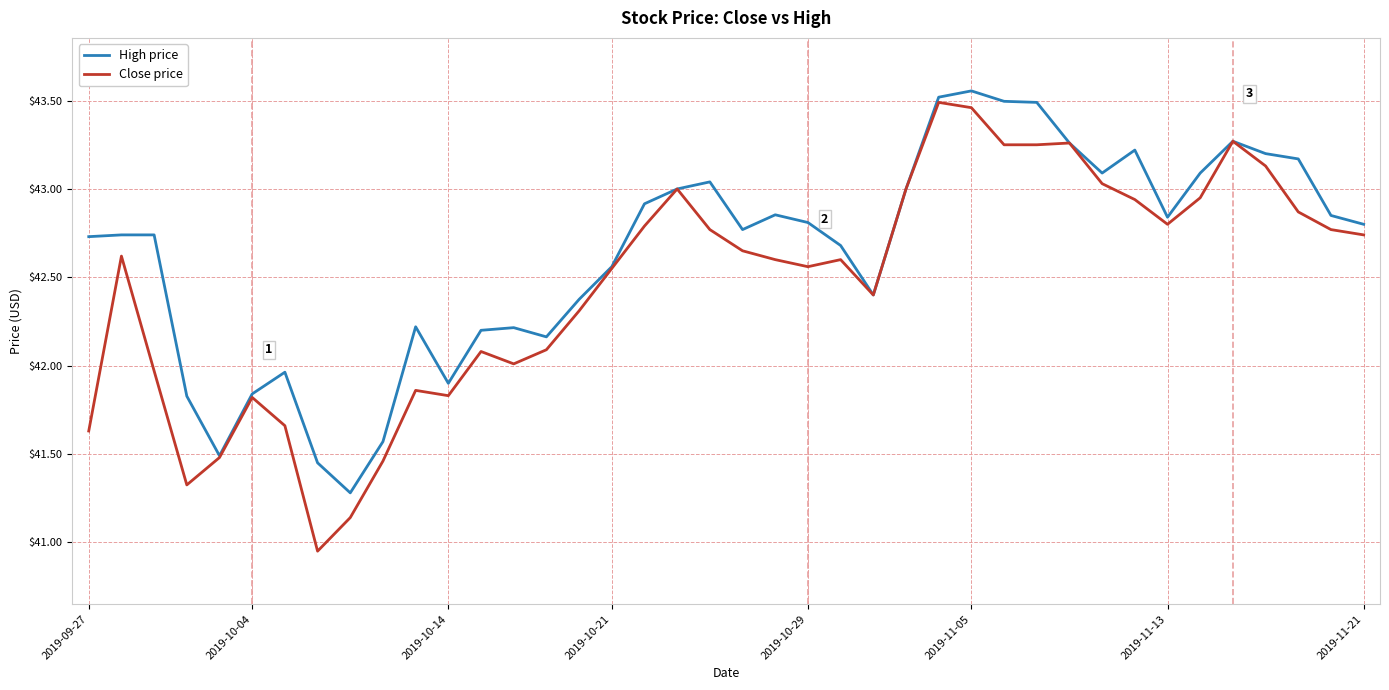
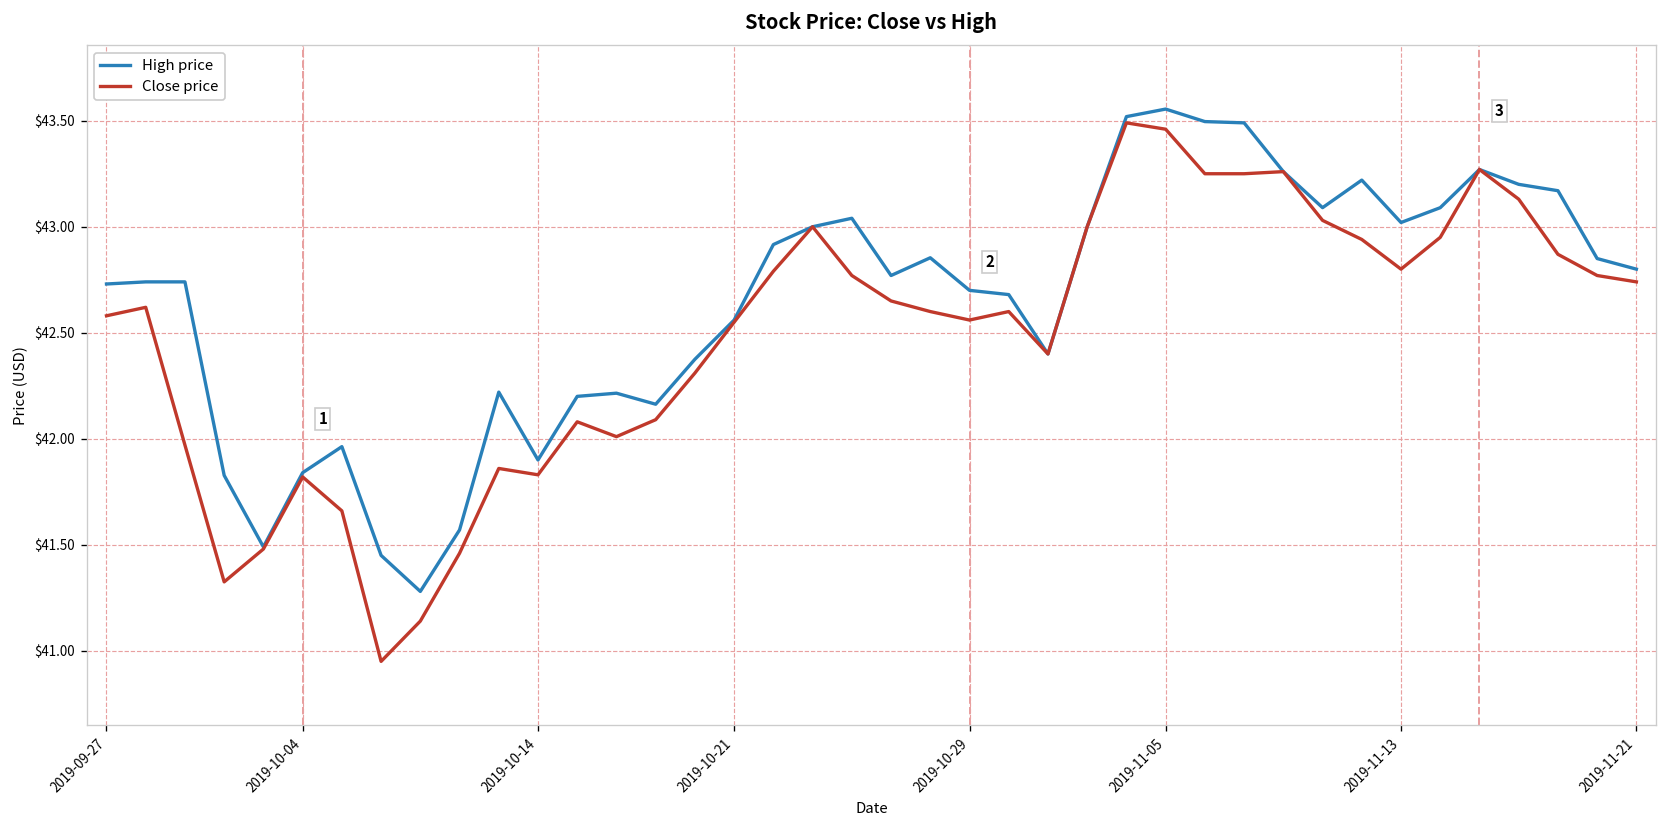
  {
    "High price": {
      "2019-09-27": "$42.73",
      "2019-10-04": "$41.84",
      "2019-10-14": "$41.90",
-     "2019-10-29": "$42.81",
+     "2019-10-29": "$42.70",
      "2019-11-05": "$43.56",
-     "2019-11-13": "$42.84",
+     "2019-11-13": "$43.02",
      "2019-11-21": "$42.80"
    },
    "Close price": {
-     "2019-09-27": "$41.63",
+     "2019-09-27": "$42.58",
      "2019-10-04": "$41.82",
      "2019-10-14": "$41.83",
      "2019-10-29": "$42.56",
      "2019-11-05": "$43.46",
      "2019-11-13": "$42.80",
      "2019-11-21": "$42.74"
    }
  }
